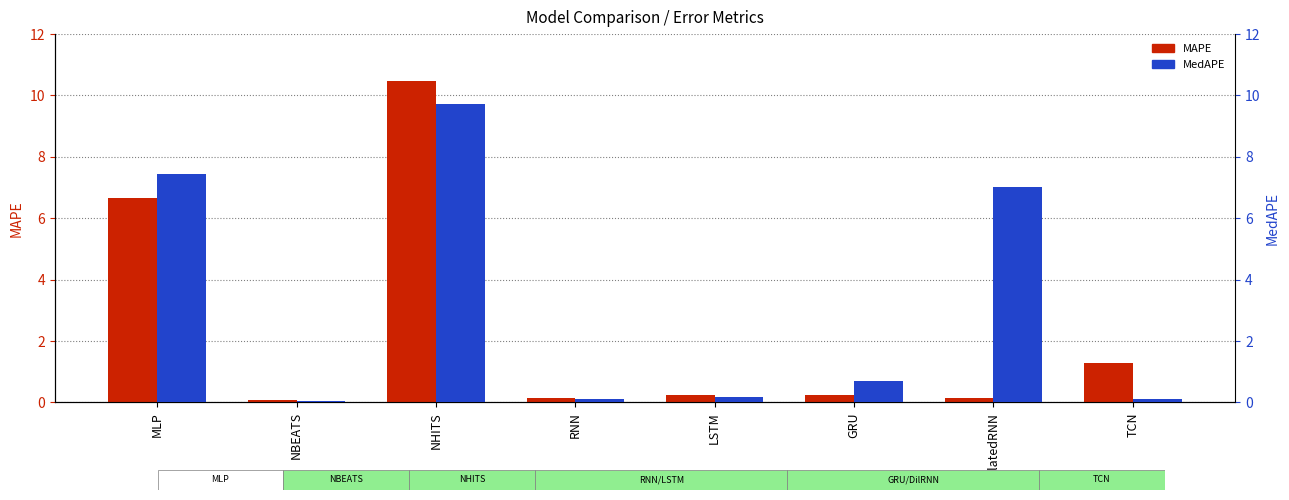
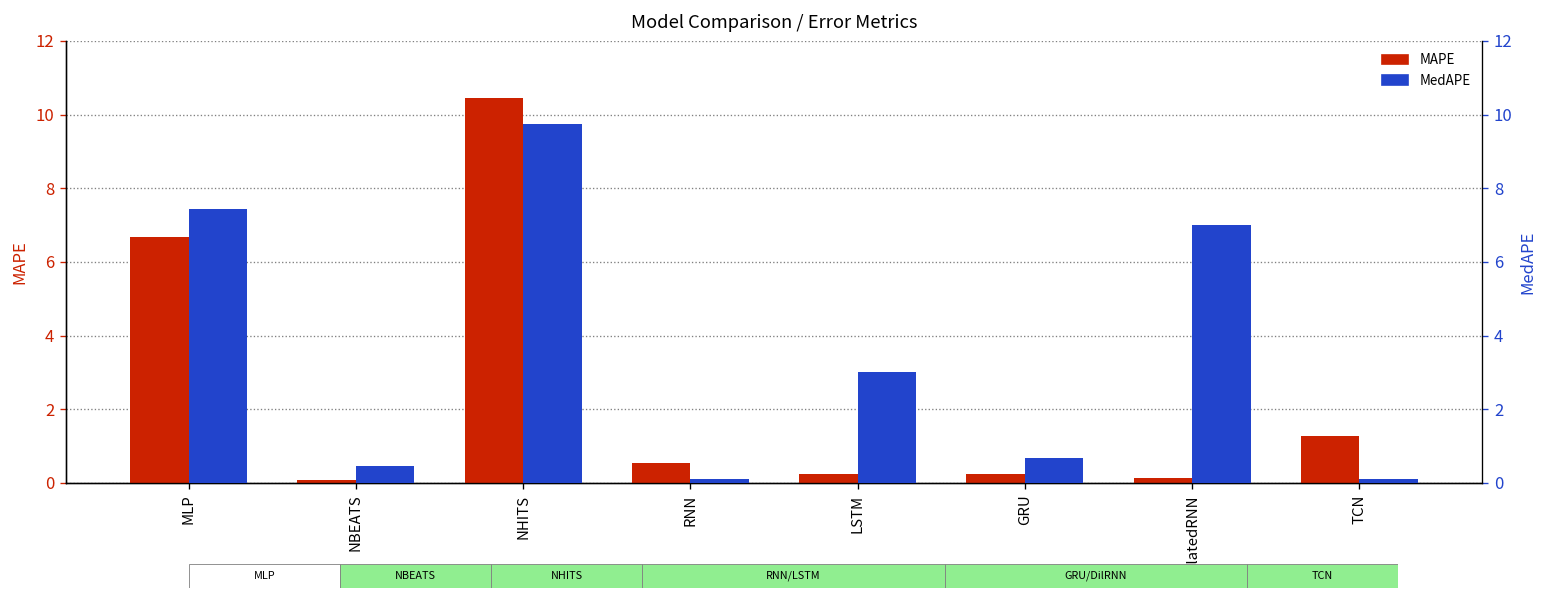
  {
    "MAPE": {
      "MLP": 6.7,
      "NBEATS": 0.1,
      "NHITS": 10.5,
-     "RNN": 0.1,
+     "RNN": 0.5,
      "LSTM": 0.2,
      "GRU": 0.2,
      "DilatedRNN": 0.1,
      "TCN": 1.3
    },
    "MedAPE": {
      "MLP": 7.4,
-     "NBEATS": 0.0,
+     "NBEATS": 0.5,
      "NHITS": 9.7,
      "RNN": 0.1,
-     "LSTM": 0.2,
+     "LSTM": 3.0,
      "GRU": 0.7,
      "DilatedRNN": 7.0,
      "TCN": 0.1
    }
  }
